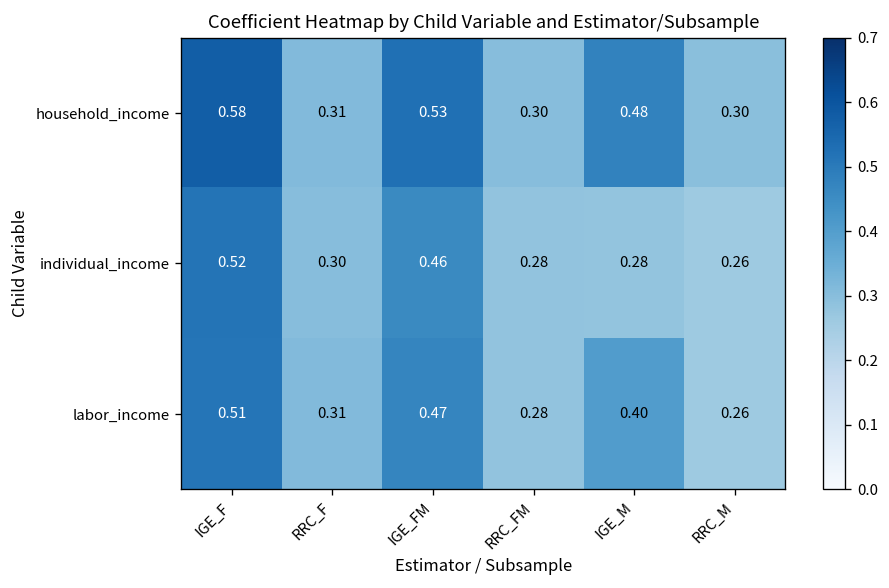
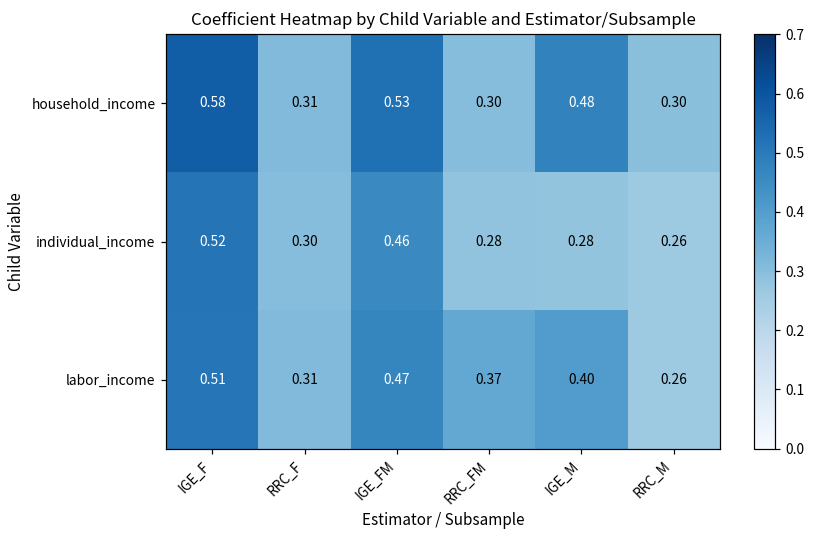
  {
    "household_income": {
      "IGE_F": 0.58,
      "RRC_F": 0.31,
      "IGE_FM": 0.53,
      "RRC_FM": 0.30,
      "IGE_M": 0.48,
      "RRC_M": 0.30
    },
    "individual_income": {
      "IGE_F": 0.52,
      "RRC_F": 0.30,
      "IGE_FM": 0.46,
      "RRC_FM": 0.28,
      "IGE_M": 0.28,
      "RRC_M": 0.26
    },
    "labor_income": {
      "IGE_F": 0.51,
      "RRC_F": 0.31,
      "IGE_FM": 0.47,
-     "RRC_FM": 0.28,
+     "RRC_FM": 0.37,
      "IGE_M": 0.40,
      "RRC_M": 0.26
    }
  }
